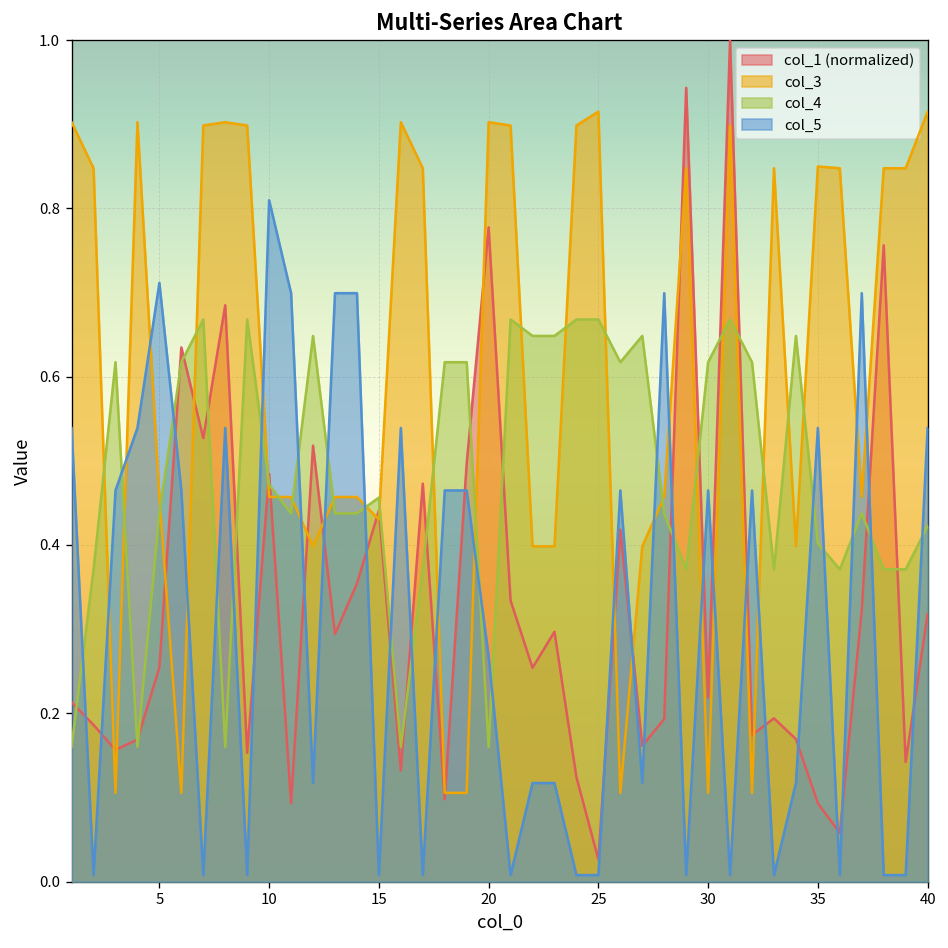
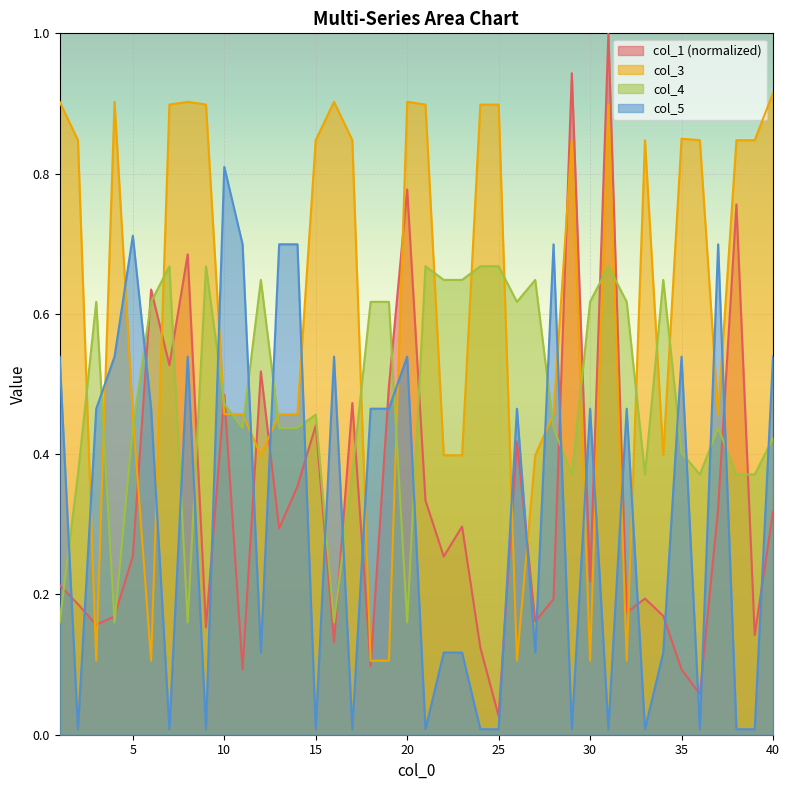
  {
    "col_1 (normalized)": {
      "5": 0.25,
      "10": 0.48,
      "15": 0.44,
      "20": 0.78,
      "25": 0.03,
      "30": 0.22,
      "35": 0.09,
      "40": 0.32
    },
    "col_3": {
      "5": 0.46,
      "10": 0.46,
-     "15": 0.43,
+     "15": 0.85,
      "20": 0.90,
-     "25": 0.91,
+     "25": 0.90,
      "30": 0.11,
      "35": 0.85,
      "40": 0.91
    },
    "col_4": {
      "5": 0.44,
      "10": 0.47,
      "15": 0.46,
      "20": 0.16,
      "25": 0.67,
      "30": 0.62,
      "35": 0.40,
      "40": 0.42
    },
    "col_5": {
      "5": 0.71,
      "10": 0.81,
      "15": 0.01,
-     "20": 0.27,
+     "20": 0.54,
      "25": 0.01,
      "30": 0.46,
      "35": 0.54,
      "40": 0.54
    }
  }
